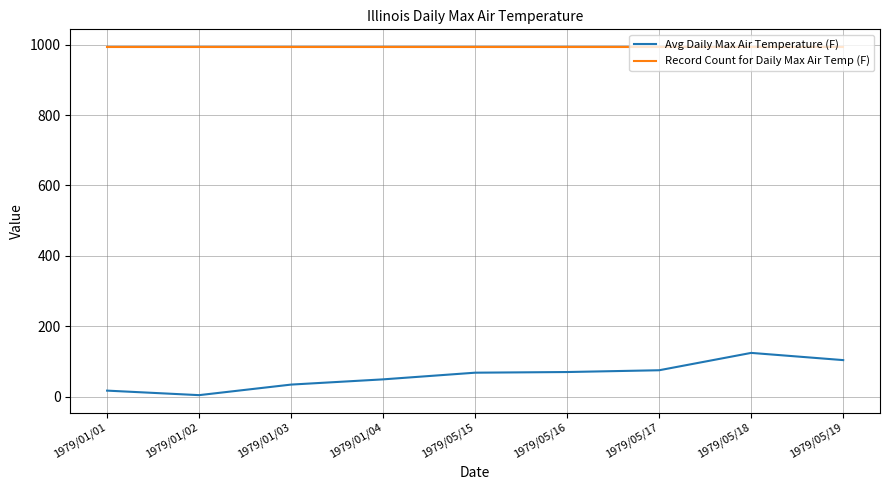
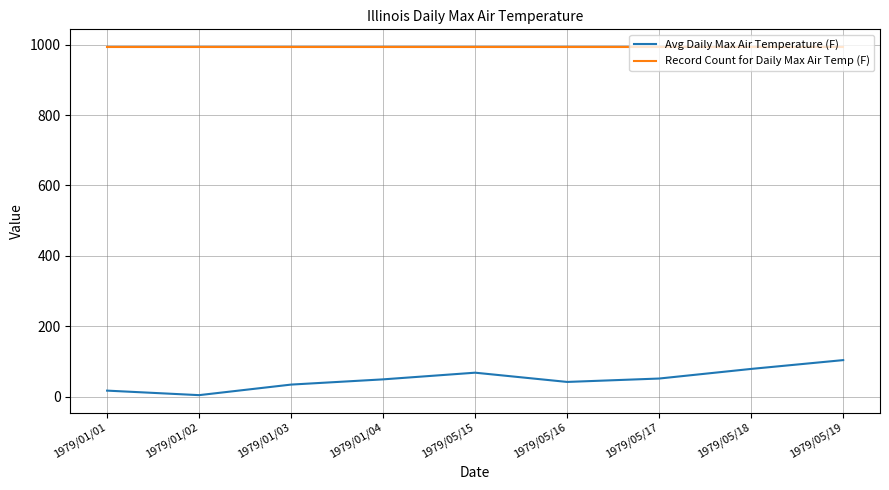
  {
    "Avg Daily Max Air Temperature (F)": {
      "1979/01/01": 20,
      "1979/01/02": 0,
      "1979/01/03": 30,
      "1979/01/04": 50,
      "1979/05/15": 70,
-     "1979/05/16": 70,
-     "1979/05/17": 80,
-     "1979/05/18": 120,
+     "1979/05/16": 40,
+     "1979/05/17": 50,
+     "1979/05/18": 80,
      "1979/05/19": 100
    },
    "Record Count for Daily Max Air Temp (F)": {
      "1979/01/01": 990,
      "1979/01/02": 990,
      "1979/01/03": 990,
      "1979/01/04": 990,
      "1979/05/15": 990,
      "1979/05/16": 990
    }
  }
